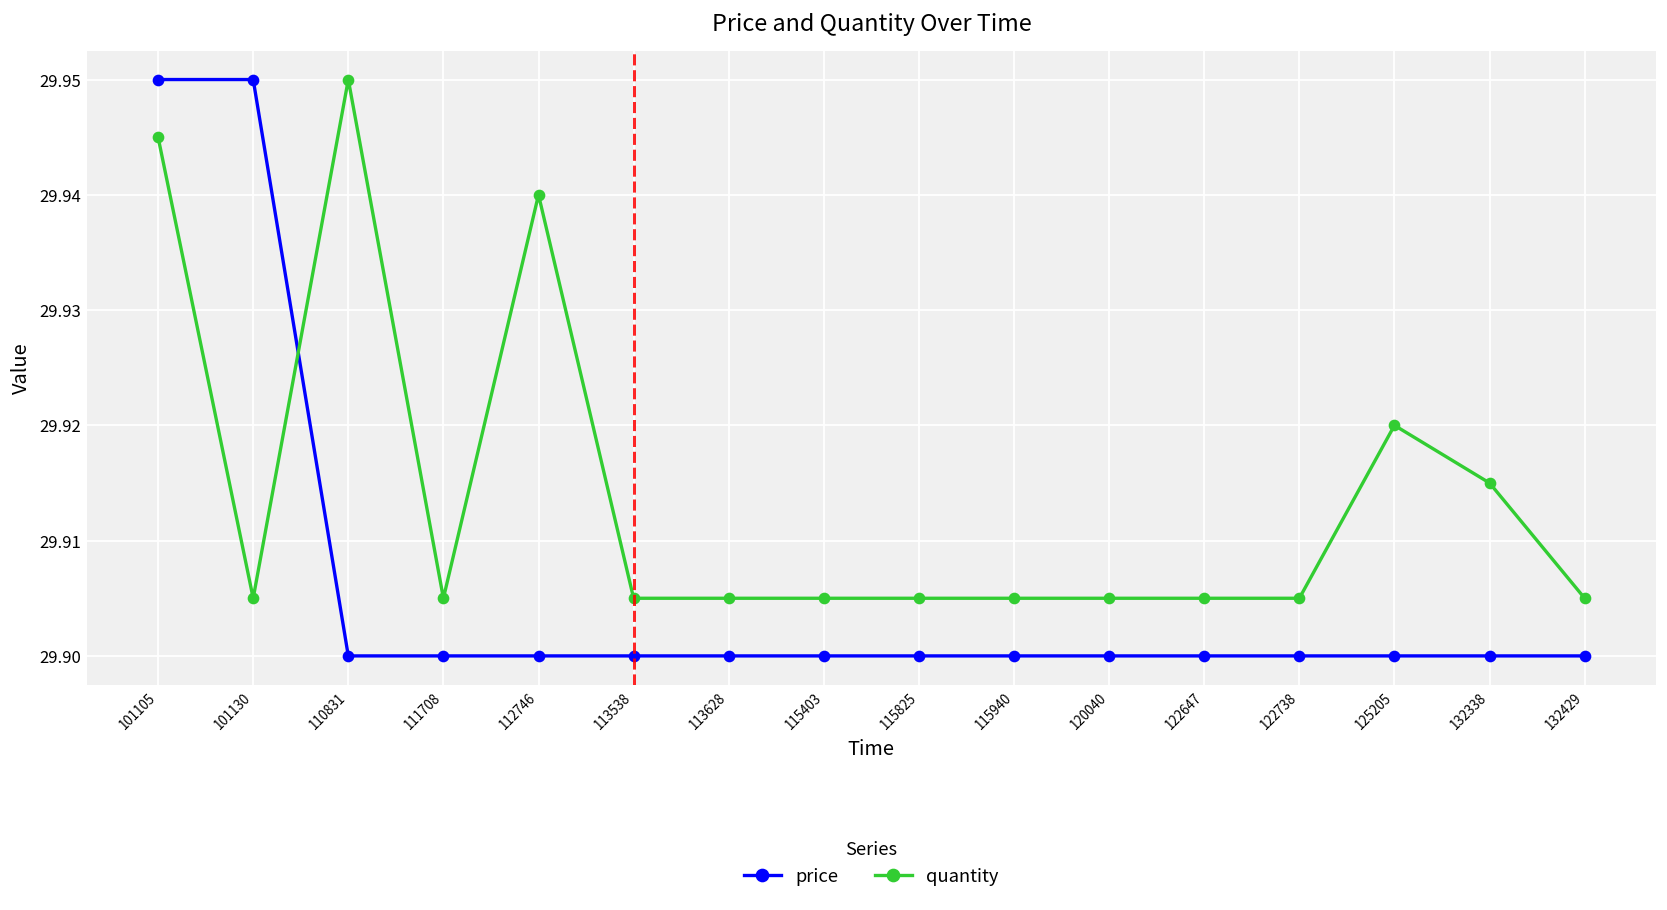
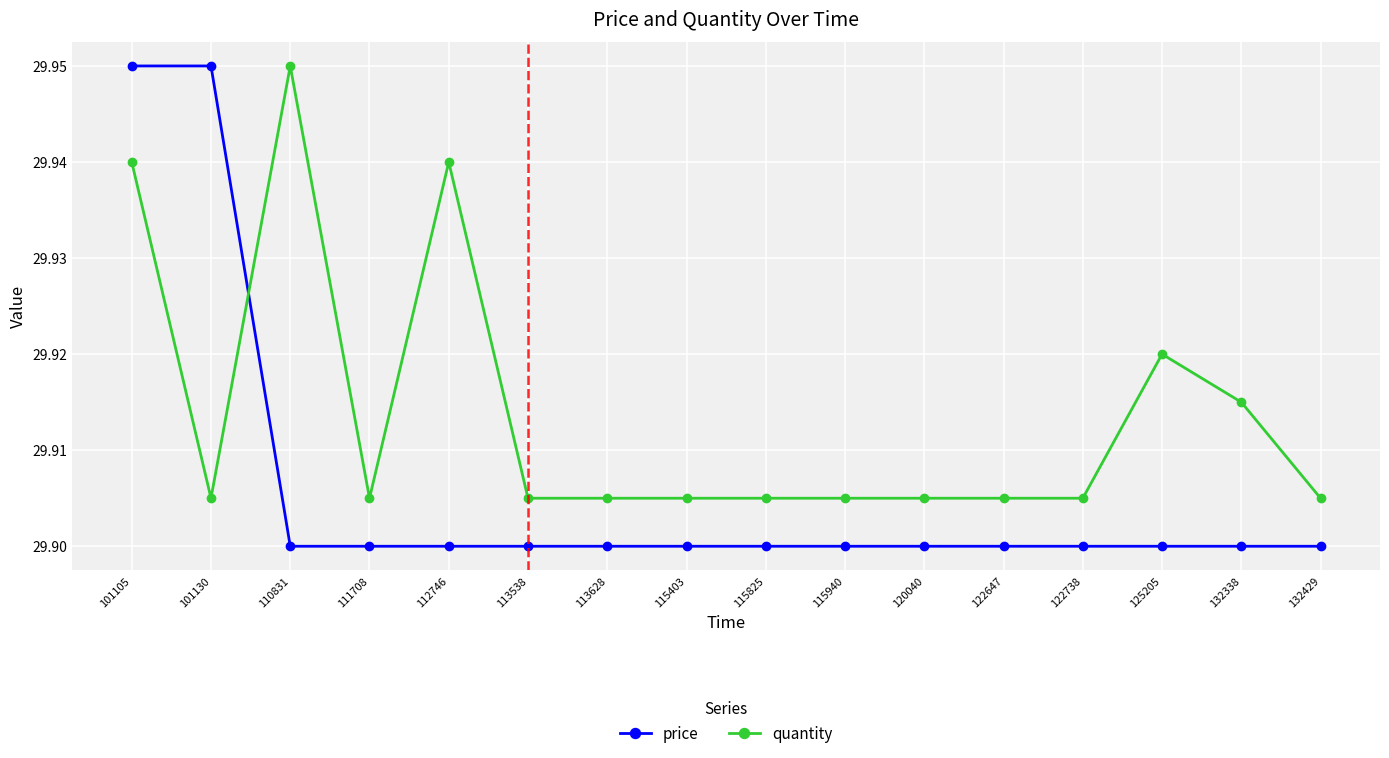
  {
    "price": {
      "101105": 29.950,
      "101130": 29.950,
      "110831": 29.900,
      "111708": 29.900,
      "112746": 29.900,
      "113538": 29.900,
      "113628": 29.900,
      "115403": 29.900,
      "115825": 29.900,
      "115940": 29.900,
      "120040": 29.900,
      "122647": 29.900,
      "122738": 29.900,
      "125205": 29.900,
      "132338": 29.900,
      "132429": 29.900
    },
    "quantity": {
-     "101105": 29.945,
+     "101105": 29.940,
      "101130": 29.905,
      "110831": 29.950,
      "111708": 29.905,
      "112746": 29.940,
      "113538": 29.905,
      "113628": 29.905,
      "115403": 29.905,
      "115825": 29.905,
      "115940": 29.905,
      "120040": 29.905,
      "122647": 29.905,
      "122738": 29.905,
      "125205": 29.920,
      "132338": 29.915,
      "132429": 29.905
    }
  }
